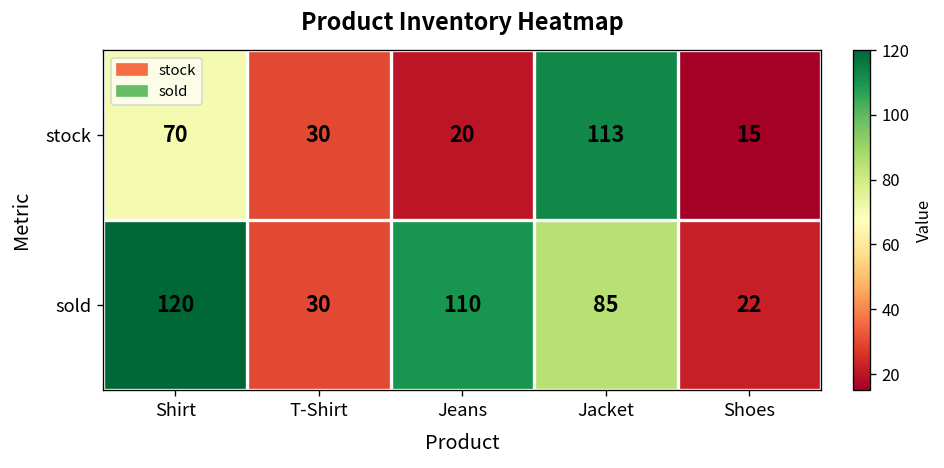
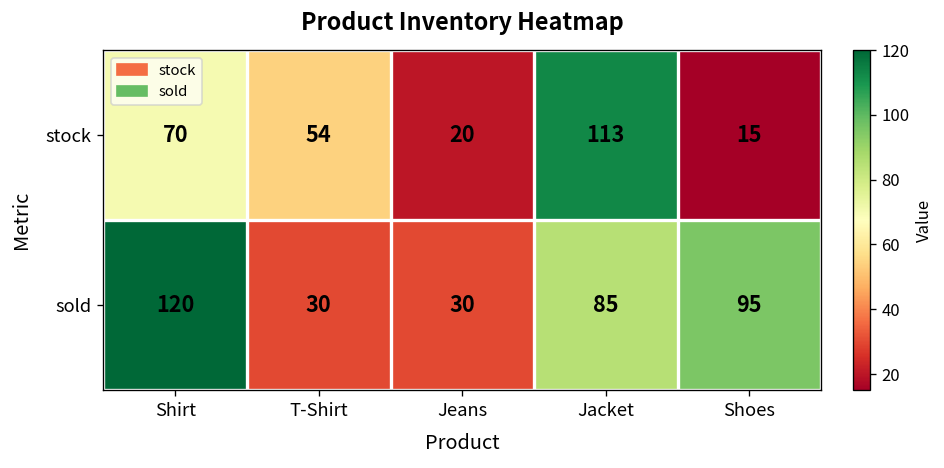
  {
    "stock": {
      "Shirt": 70,
-     "T-Shirt": 30,
+     "T-Shirt": 54,
      "Jeans": 20,
      "Jacket": 113,
      "Shoes": 15
    },
    "sold": {
      "Shirt": 120,
      "T-Shirt": 30,
-     "Jeans": 110,
+     "Jeans": 30,
      "Jacket": 85,
-     "Shoes": 22
+     "Shoes": 95
    }
  }
